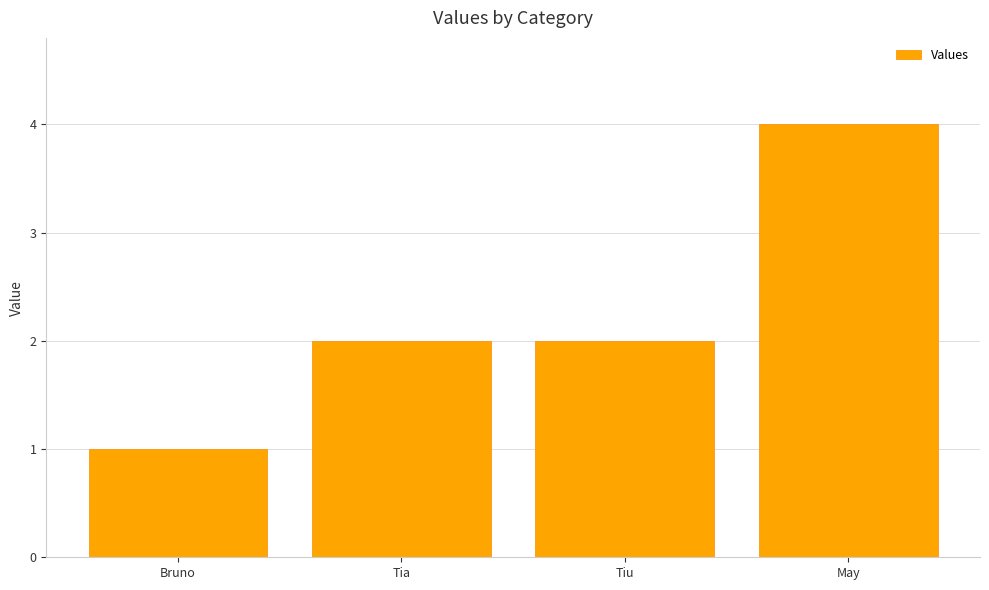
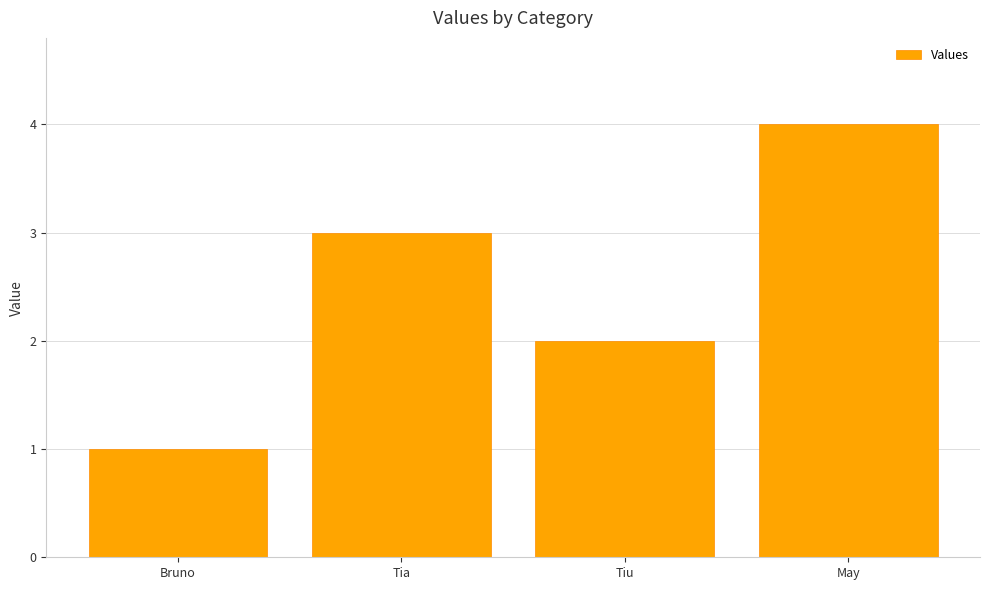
  {
    "Bruno": 1,
-   "Tia": 2,
+   "Tia": 3,
    "Tiu": 2,
    "May": 4
  }
